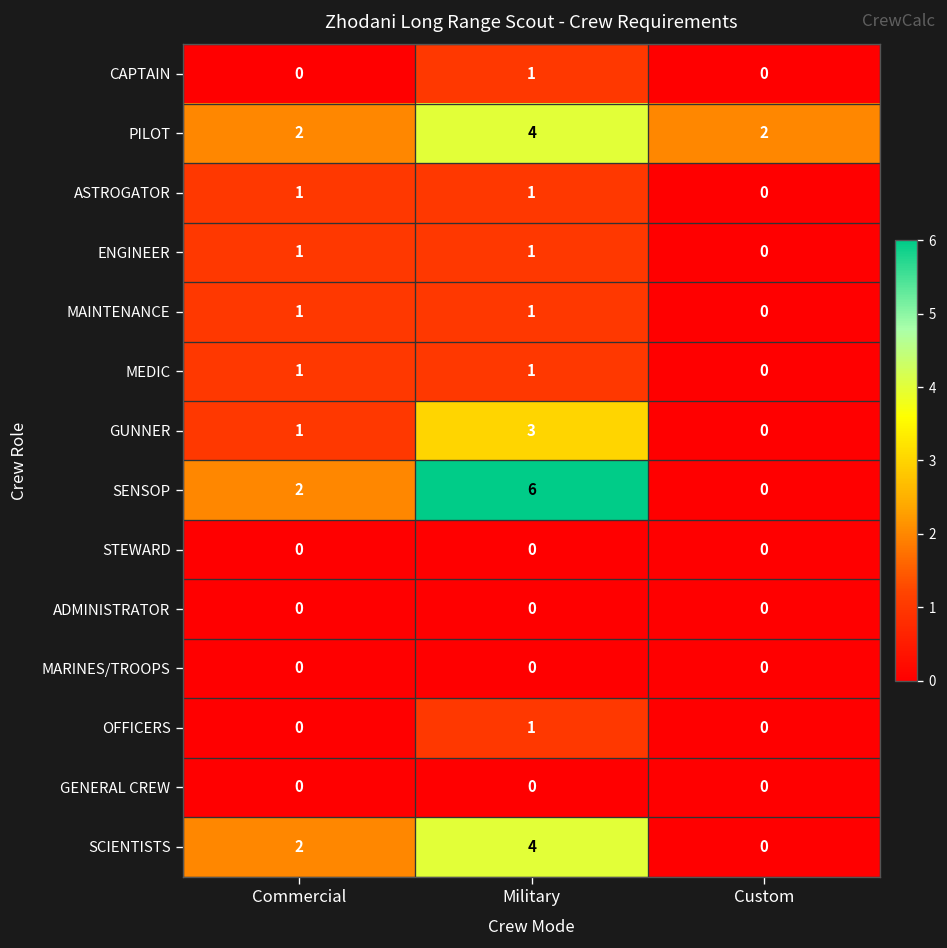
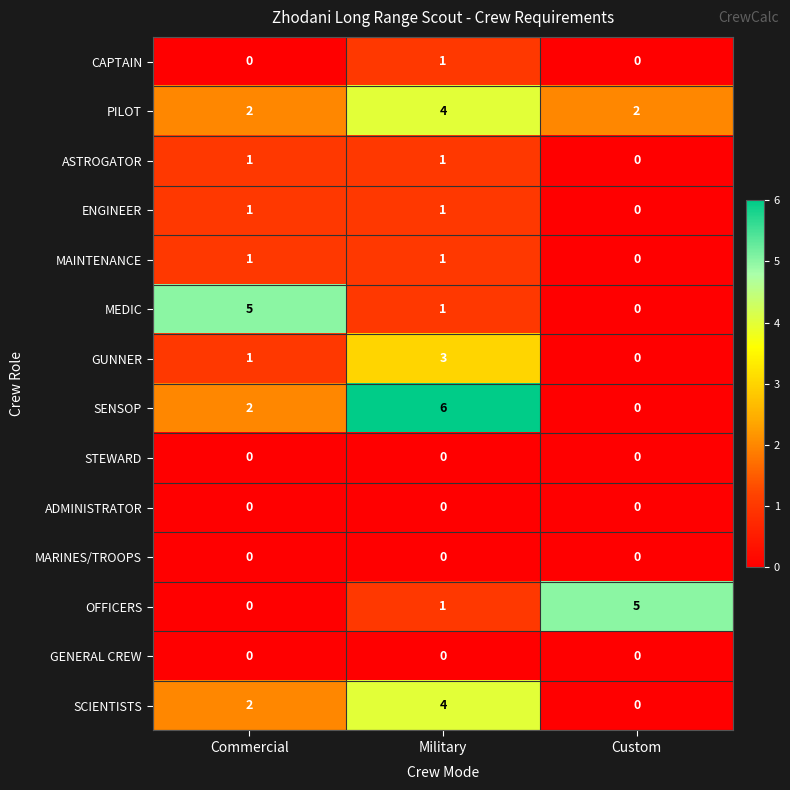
  {
    "CAPTAIN": {
      "Commercial": 0,
      "Military": 1,
      "Custom": 0
    },
    "PILOT": {
      "Commercial": 2,
      "Military": 4,
      "Custom": 2
    },
    "ASTROGATOR": {
      "Commercial": 1,
      "Military": 1,
      "Custom": 0
    },
    "ENGINEER": {
      "Commercial": 1,
      "Military": 1,
      "Custom": 0
    },
    "MAINTENANCE": {
      "Commercial": 1,
      "Military": 1,
      "Custom": 0
    },
    "MEDIC": {
-     "Commercial": 1,
+     "Commercial": 5,
      "Military": 1,
      "Custom": 0
    },
    "GUNNER": {
      "Commercial": 1,
      "Military": 3,
      "Custom": 0
    },
    "SENSOP": {
      "Commercial": 2,
      "Military": 6,
      "Custom": 0
    },
    "STEWARD": {
      "Commercial": 0,
      "Military": 0,
      "Custom": 0
    },
    "ADMINISTRATOR": {
      "Commercial": 0,
      "Military": 0,
      "Custom": 0
    },
    "MARINES/TROOPS": {
      "Commercial": 0,
      "Military": 0,
      "Custom": 0
    },
    "OFFICERS": {
      "Commercial": 0,
      "Military": 1,
-     "Custom": 0
+     "Custom": 5
    },
    "GENERAL CREW": {
      "Commercial": 0,
      "Military": 0,
      "Custom": 0
    },
    "SCIENTISTS": {
      "Commercial": 2,
      "Military": 4,
      "Custom": 0
    }
  }
